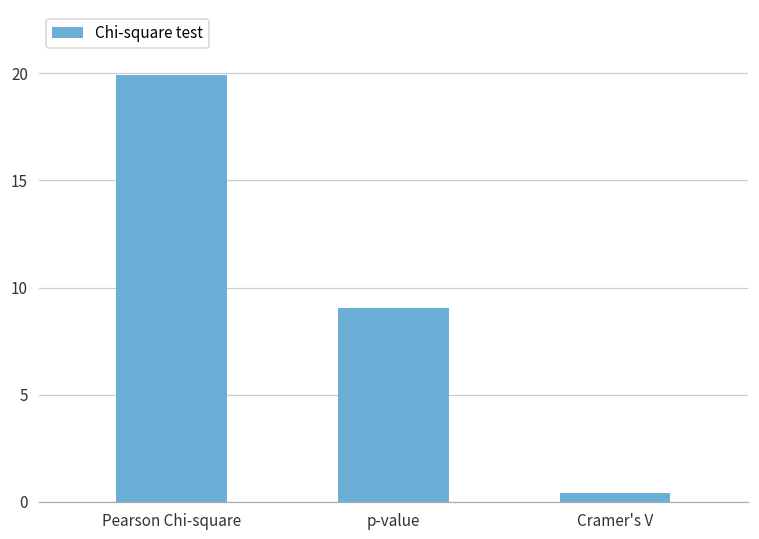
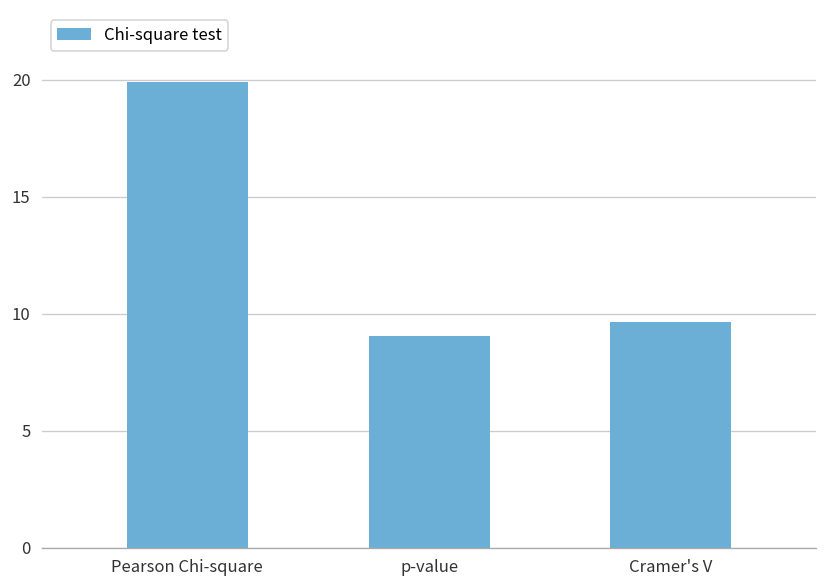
  {
    "Pearson Chi-square": 19.9,
    "p-value": 9.1,
-   "Cramer's V": 0.4
+   "Cramer's V": 9.6
  }
